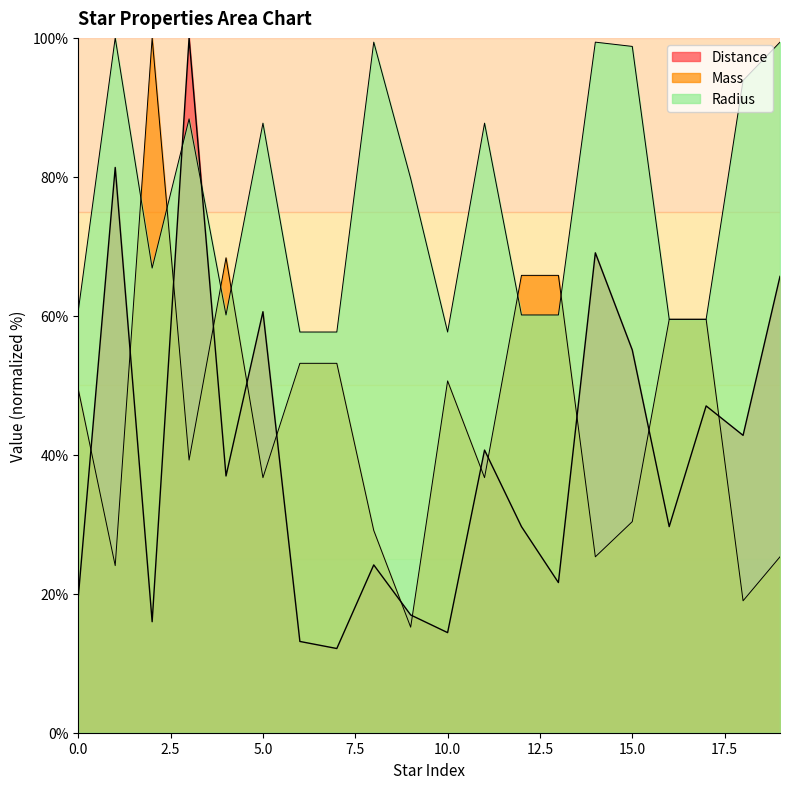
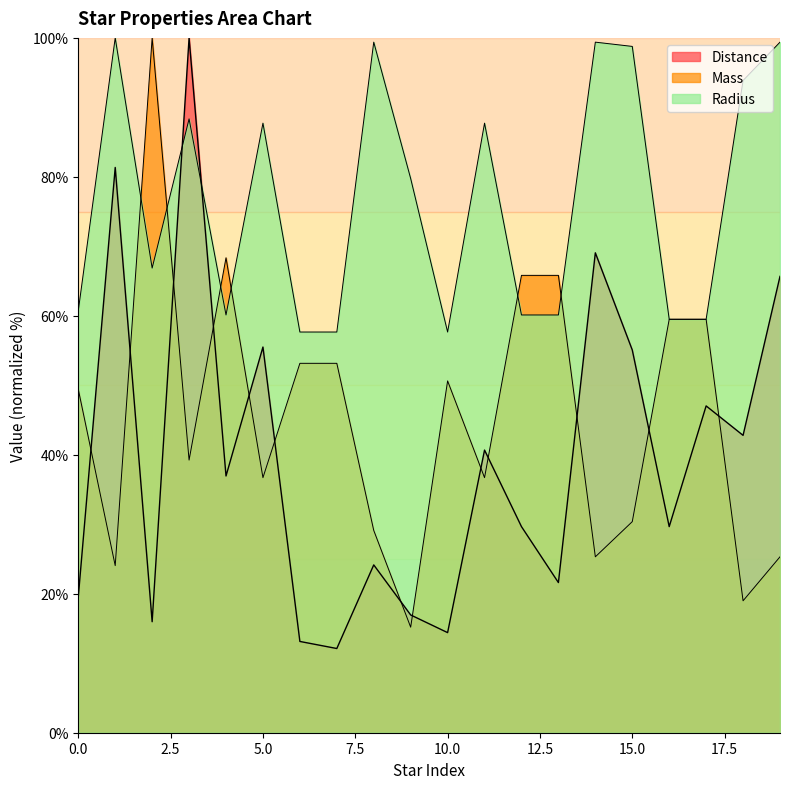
  {
    "Distance": {
      "0.0": "20%",
-     "5.0": "61%",
+     "5.0": "56%",
      "10.0": "14%",
      "15.0": "55%"
    },
    "Mass": {
      "0.0": "49%",
      "5.0": "37%",
      "10.0": "51%",
      "15.0": "30%"
    },
    "Radius": {
      "0.0": "61%",
      "5.0": "88%",
      "10.0": "58%",
      "15.0": "99%"
    }
  }
